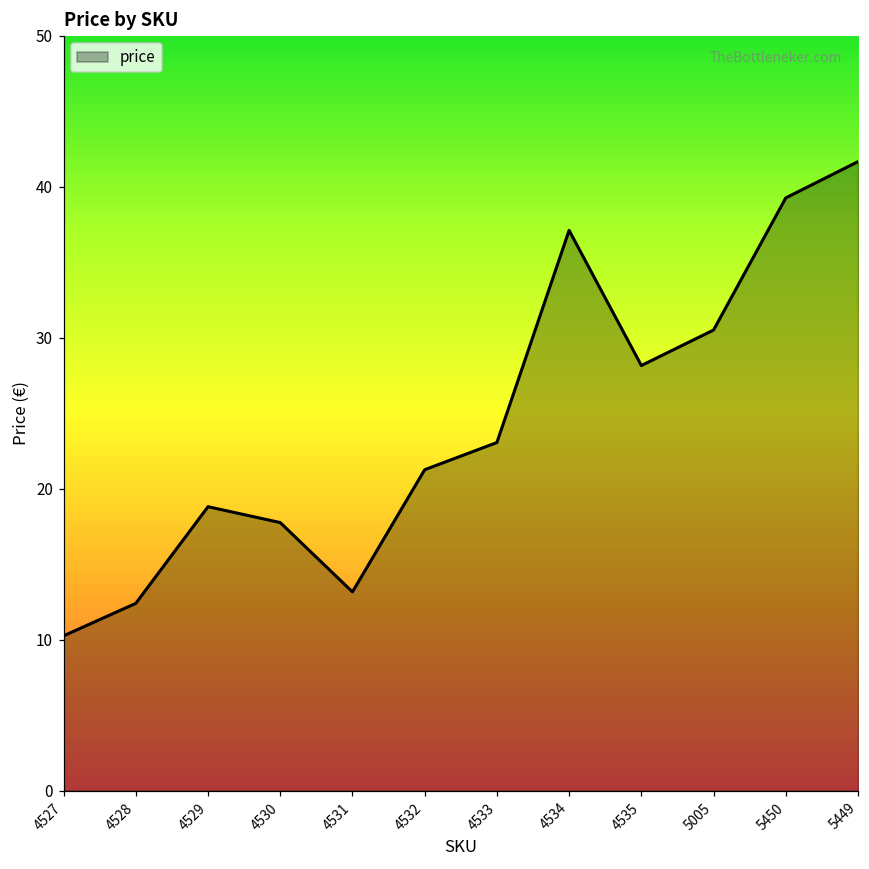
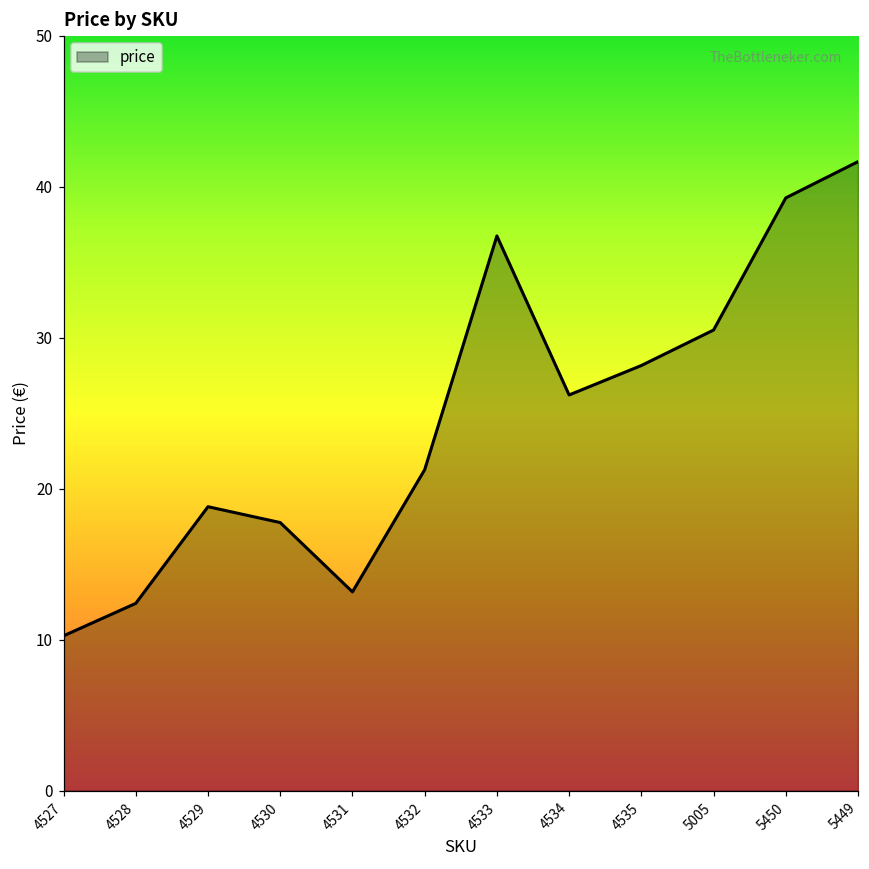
  {
    "4527": 10.3,
    "4528": 12.4,
    "4529": 18.8,
    "4530": 17.8,
    "4531": 13.2,
    "4532": 21.3,
-   "4533": 23.1,
-   "4534": 37.1,
+   "4533": 36.7,
+   "4534": 26.2,
    "4535": 28.2,
    "5005": 30.5,
    "5450": 39.3,
    "5449": 41.7
  }
